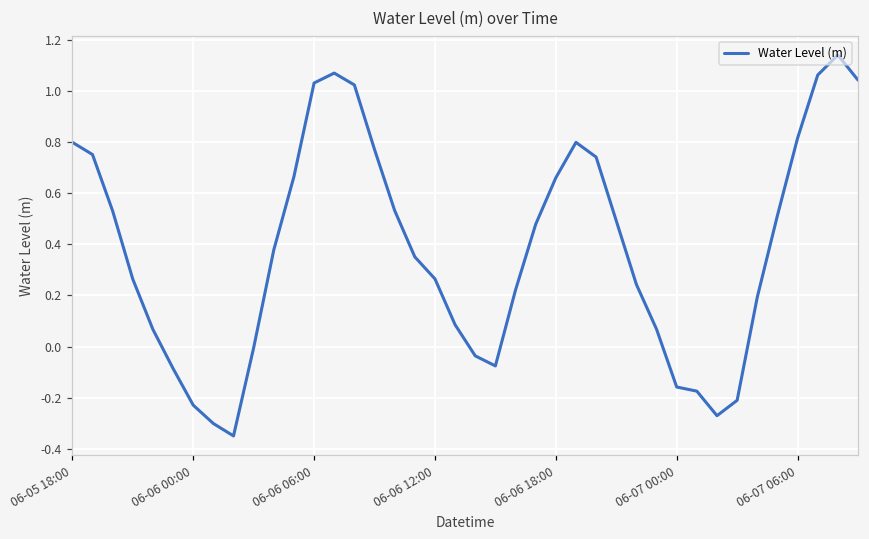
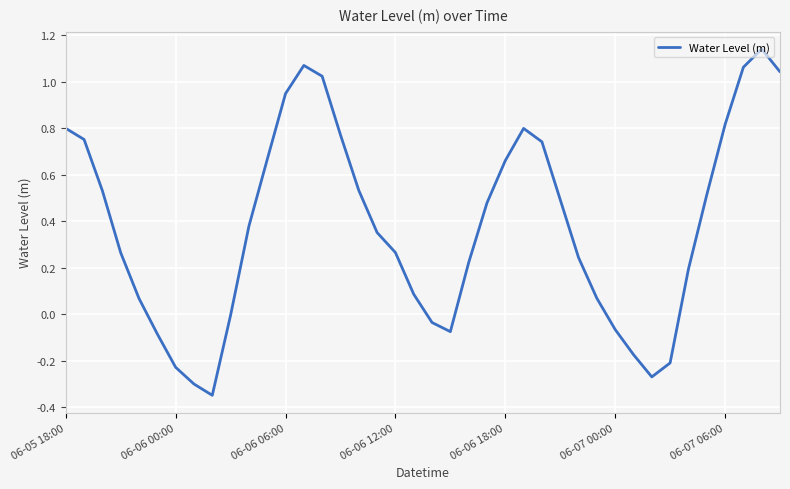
  {
    "06-05 18:00": 0.80,
    "06-06 00:00": -0.23,
-   "06-06 06:00": 1.03,
+   "06-06 06:00": 0.95,
    "06-06 12:00": 0.26,
    "06-06 18:00": 0.66,
-   "06-07 00:00": -0.16,
+   "06-07 00:00": -0.07,
    "06-07 06:00": 0.81
  }
